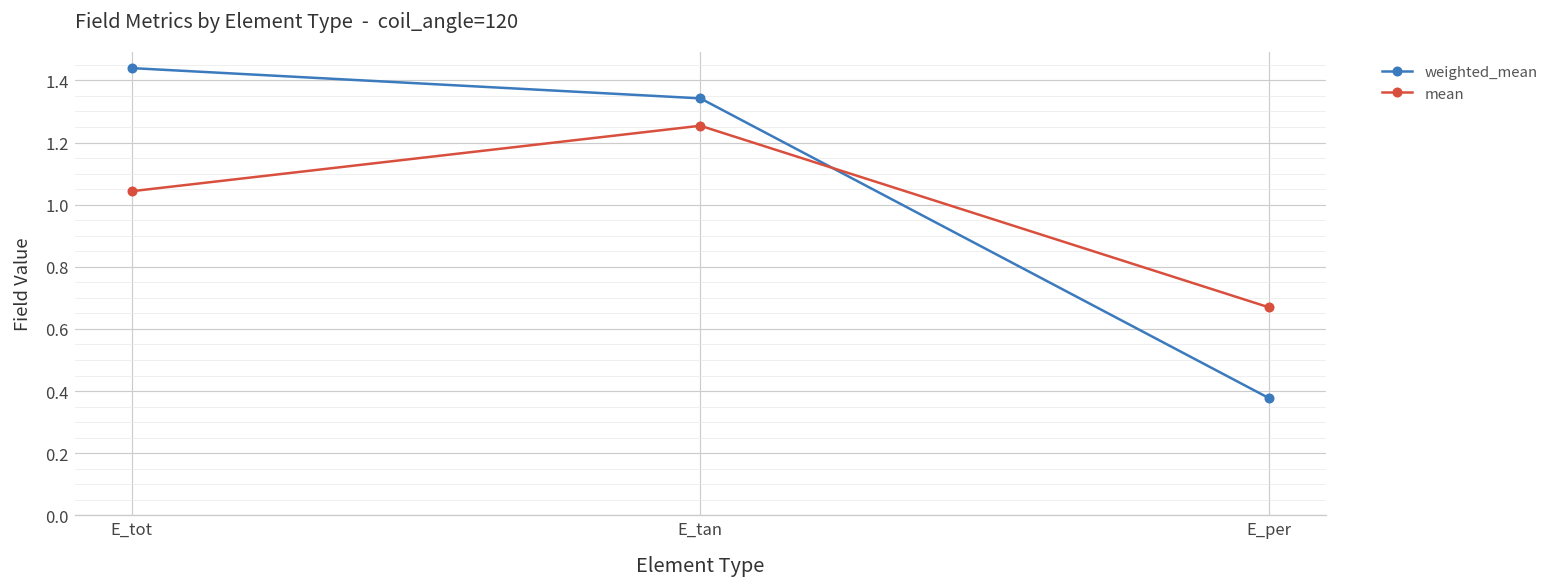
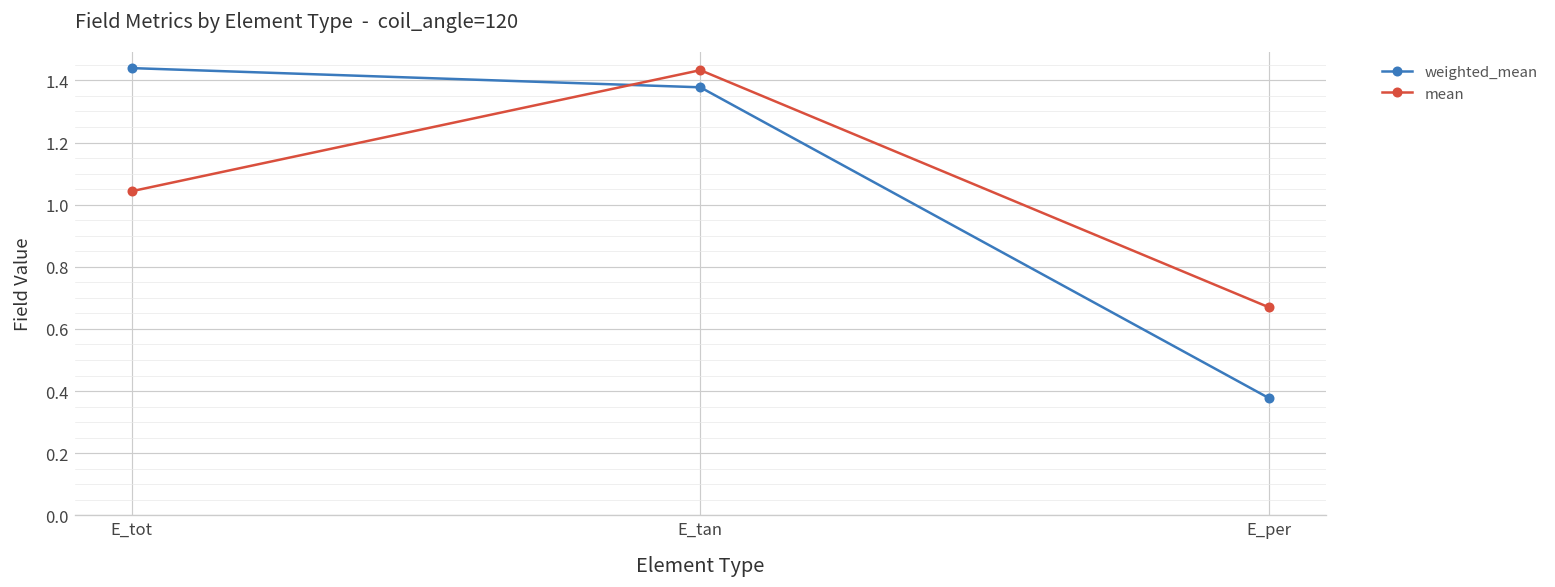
  {
    "weighted_mean": {
      "E_tot": 1.44,
-     "E_tan": 1.34,
+     "E_tan": 1.38,
      "E_per": 0.38
    },
    "mean": {
      "E_tot": 1.04,
-     "E_tan": 1.25,
+     "E_tan": 1.43,
      "E_per": 0.67
    }
  }
